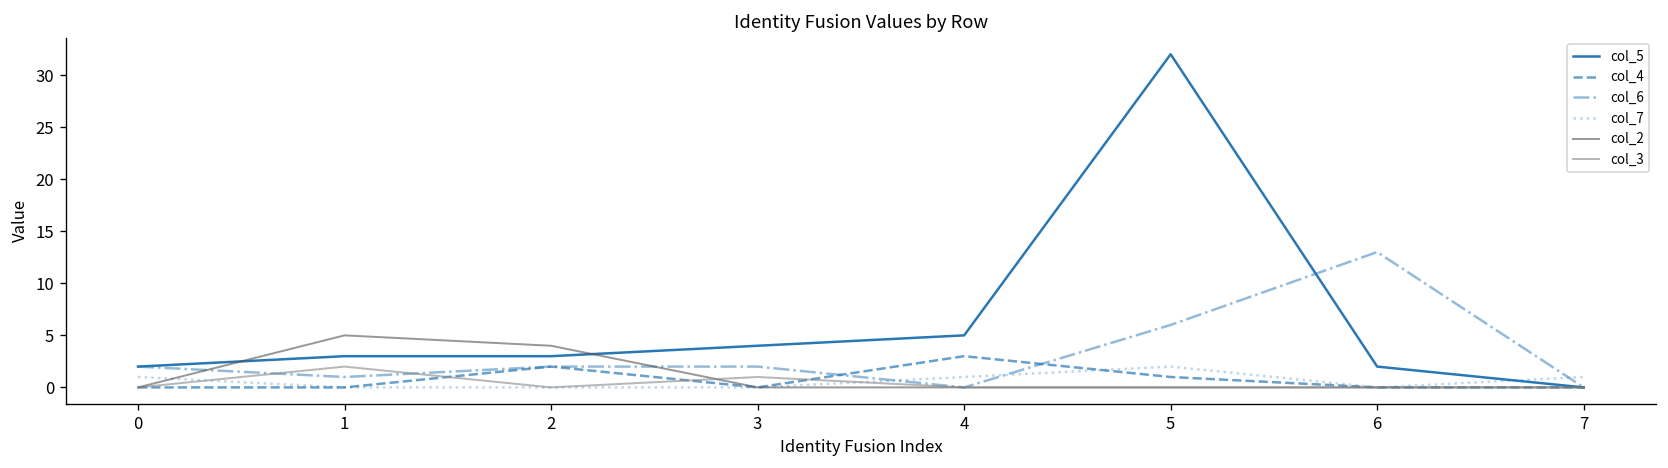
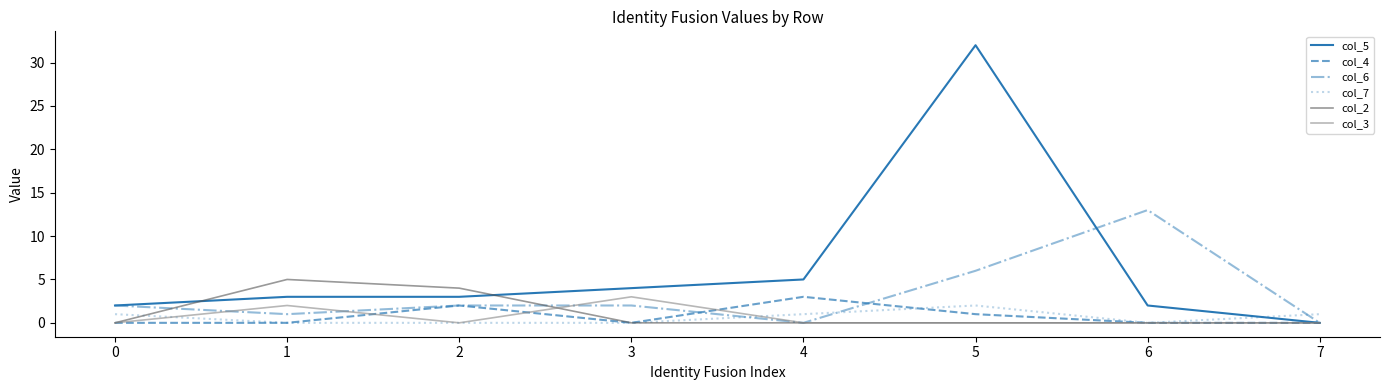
  {
    "col_2": {
      "1": 5,
      "2": 4
    },
    "col_3": {
      "1": 2,
-     "3": 1
+     "3": 3
    }
  }
